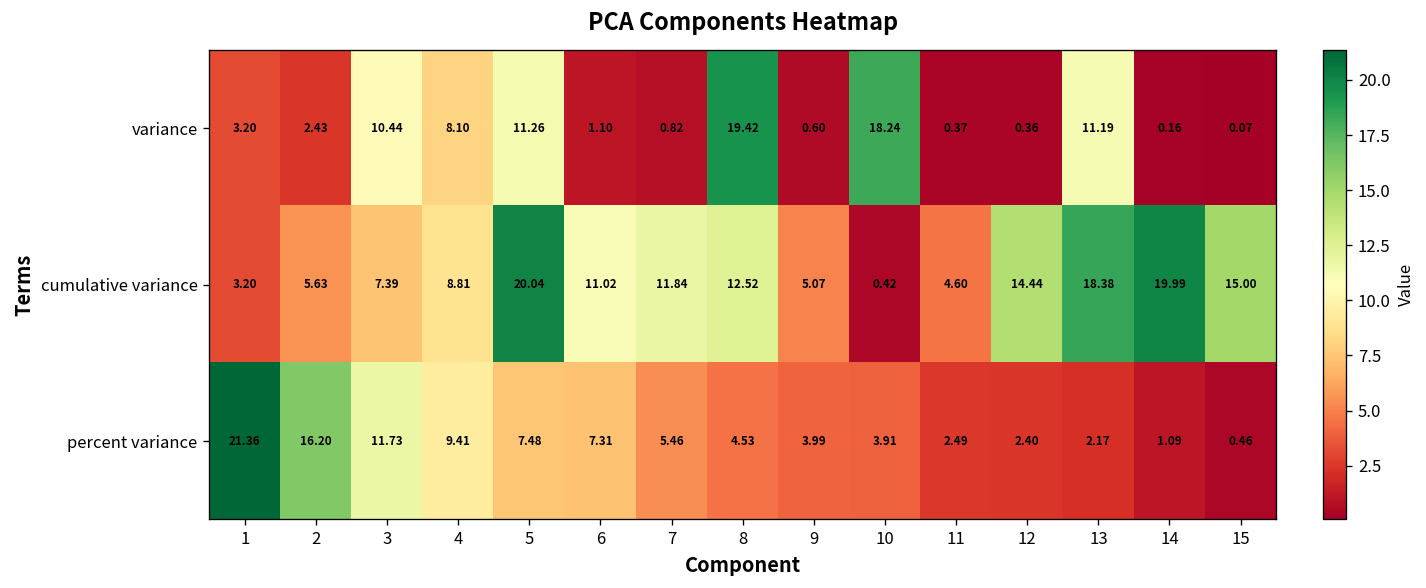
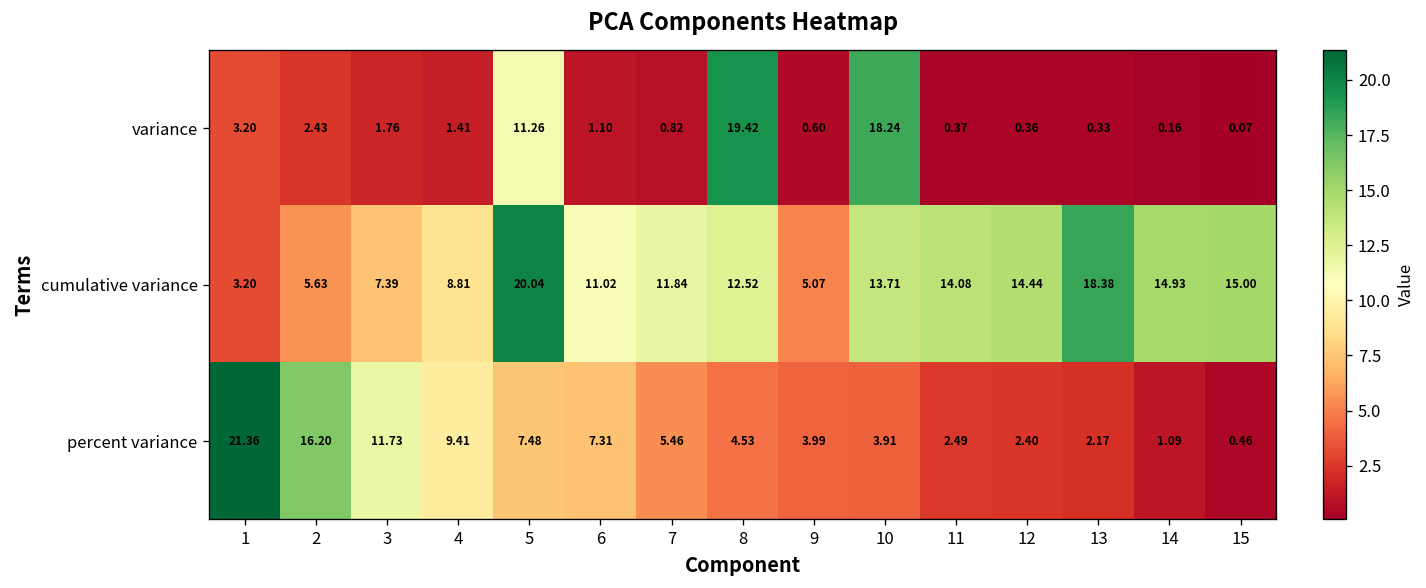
  {
    "variance": {
      "1": 3.20,
      "2": 2.43,
-     "3": 10.44,
-     "4": 8.10,
+     "3": 1.76,
+     "4": 1.41,
      "5": 11.26,
      "6": 1.10,
      "7": 0.82,
      "8": 19.42,
      "9": 0.60,
      "10": 18.24,
      "11": 0.37,
      "12": 0.36,
-     "13": 11.19,
+     "13": 0.33,
      "14": 0.16,
      "15": 0.07
    },
    "cumulative variance": {
      "1": 3.20,
      "2": 5.63,
      "3": 7.39,
      "4": 8.81,
      "5": 20.04,
      "6": 11.02,
      "7": 11.84,
      "8": 12.52,
      "9": 5.07,
-     "10": 0.42,
-     "11": 4.60,
+     "10": 13.71,
+     "11": 14.08,
      "12": 14.44,
      "13": 18.38,
-     "14": 19.99,
+     "14": 14.93,
      "15": 15.00
    },
    "percent variance": {
      "1": 21.36,
      "2": 16.20,
      "3": 11.73,
      "4": 9.41,
      "5": 7.48,
      "6": 7.31,
      "7": 5.46,
      "8": 4.53,
      "9": 3.99,
      "10": 3.91,
      "11": 2.49,
      "12": 2.40,
      "13": 2.17,
      "14": 1.09,
      "15": 0.46
    }
  }
